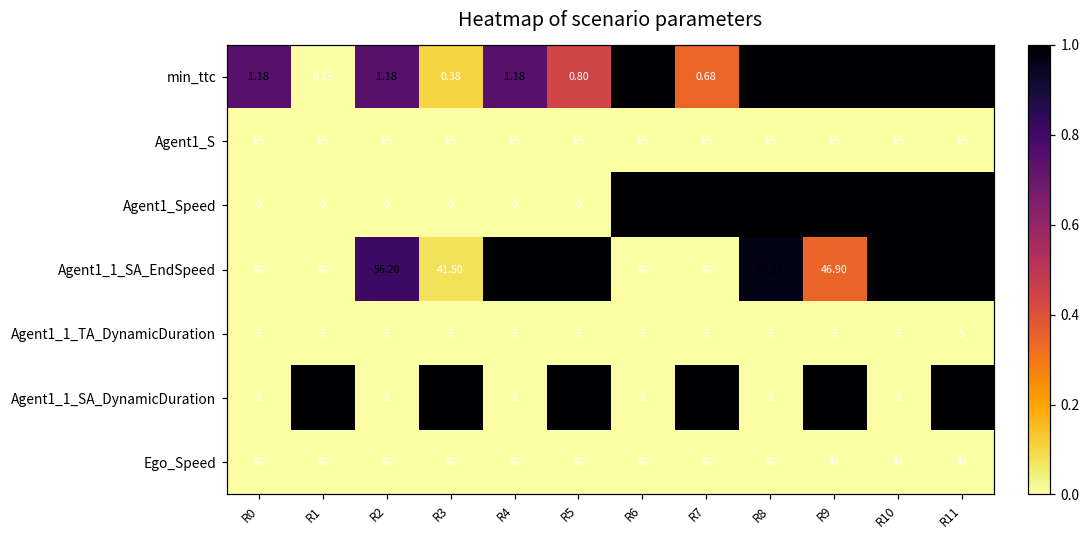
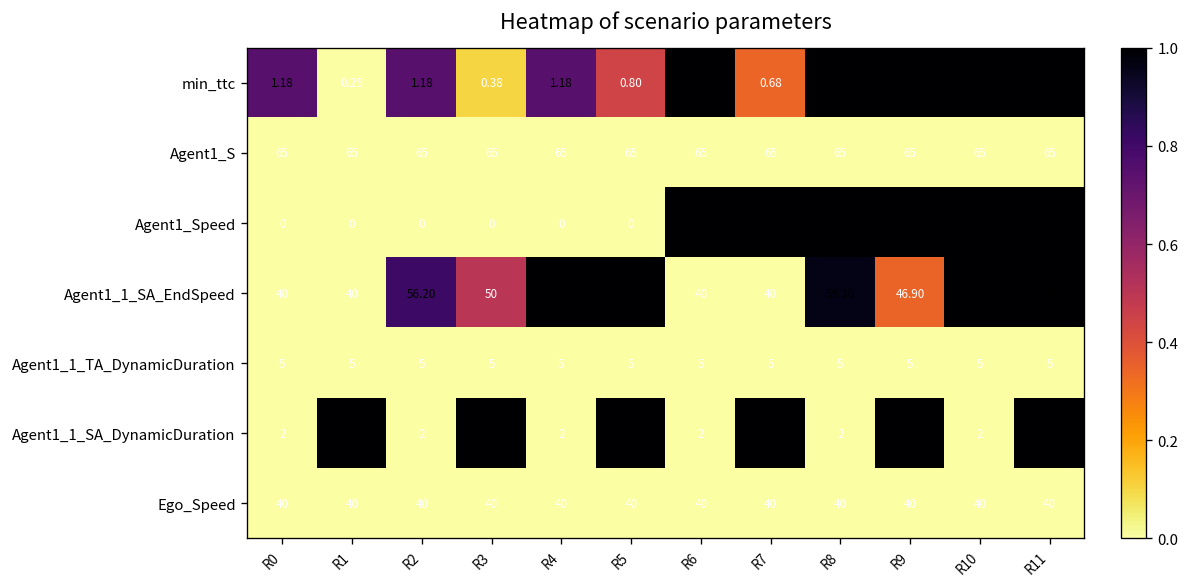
  {
    "min_ttc": {
      "R0": 1.18,
      "R1": 0.25,
      "R2": 1.18,
      "R3": 0.38,
      "R4": 1.18,
      "R5": 0.80,
      "R7": 0.68
    },
    "Agent1_S": {
      "R0": 65,
      "R1": 65,
      "R2": 65,
      "R3": 65,
      "R4": 65,
      "R5": 65,
      "R6": 65,
      "R7": 65,
      "R8": 65,
      "R9": 65,
      "R10": 65,
      "R11": 65
    },
    "Agent1_Speed": {
      "R0": 0,
      "R1": 0,
      "R2": 0,
      "R3": 0,
      "R4": 0,
      "R5": 0
    },
    "Agent1_1_SA_EndSpeed": {
      "R0": 40,
      "R1": 40,
      "R2": 56.20,
-     "R3": 41.50,
+     "R3": 50,
      "R6": 40,
      "R7": 40,
      "R9": 46.90
    },
    "Agent1_1_TA_DynamicDuration": {
      "R0": 5,
      "R1": 5,
      "R2": 5,
      "R3": 5,
      "R4": 5,
      "R5": 5,
      "R6": 5,
      "R7": 5,
      "R8": 5,
      "R9": 5,
      "R10": 5,
      "R11": 5
    },
    "Agent1_1_SA_DynamicDuration": {
      "R0": 2,
      "R2": 2,
      "R4": 2,
      "R6": 2,
      "R8": 2,
      "R10": 2
    },
    "Ego_Speed": {
      "R0": 40,
      "R1": 40,
      "R2": 40,
      "R3": 40,
      "R4": 40,
      "R5": 40,
      "R6": 40,
      "R7": 40,
      "R8": 40,
      "R9": 40,
      "R10": 40,
      "R11": 40
    }
  }
